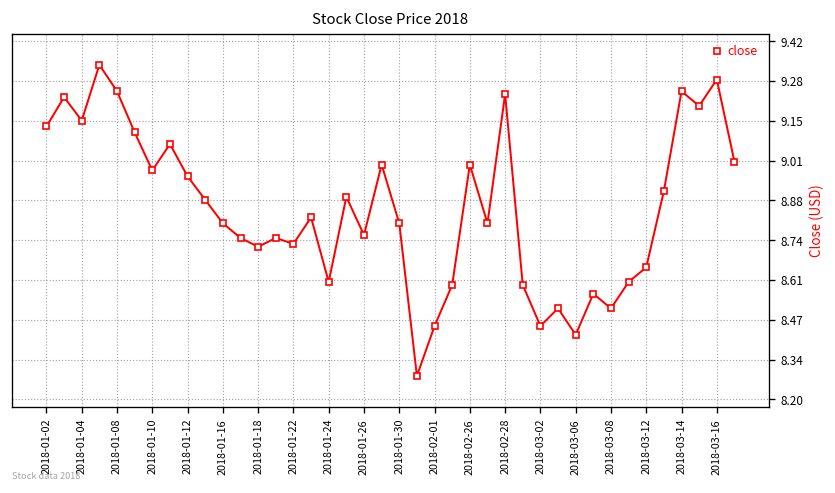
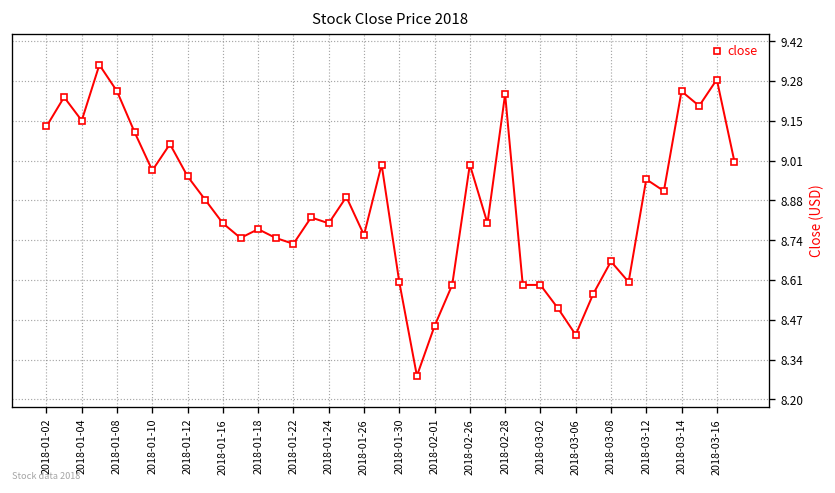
  {
    "2018-01-02": 9.13,
    "2018-01-04": 9.15,
    "2018-01-08": 9.25,
    "2018-01-10": 8.98,
    "2018-01-12": 8.96,
    "2018-01-16": 8.80,
-   "2018-01-18": 8.72,
+   "2018-01-18": 8.78,
    "2018-01-22": 8.73,
-   "2018-01-24": 8.6,
+   "2018-01-24": 8.8,
    "2018-01-26": 8.76,
-   "2018-01-30": 8.8,
+   "2018-01-30": 8.6,
    "2018-02-01": 8.45,
    "2018-02-26": 9.00,
    "2018-02-28": 9.24,
-   "2018-03-02": 8.45,
+   "2018-03-02": 8.59,
    "2018-03-06": 8.42,
-   "2018-03-08": 8.51,
-   "2018-03-12": 8.65,
+   "2018-03-08": 8.67,
+   "2018-03-12": 8.95,
    "2018-03-14": 9.25,
    "2018-03-16": 9.29
  }
